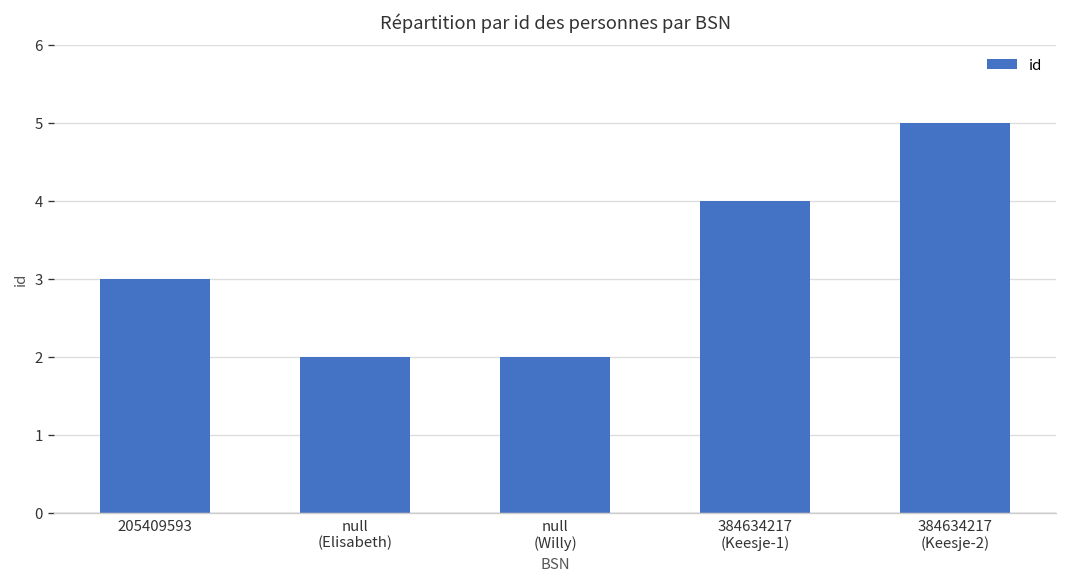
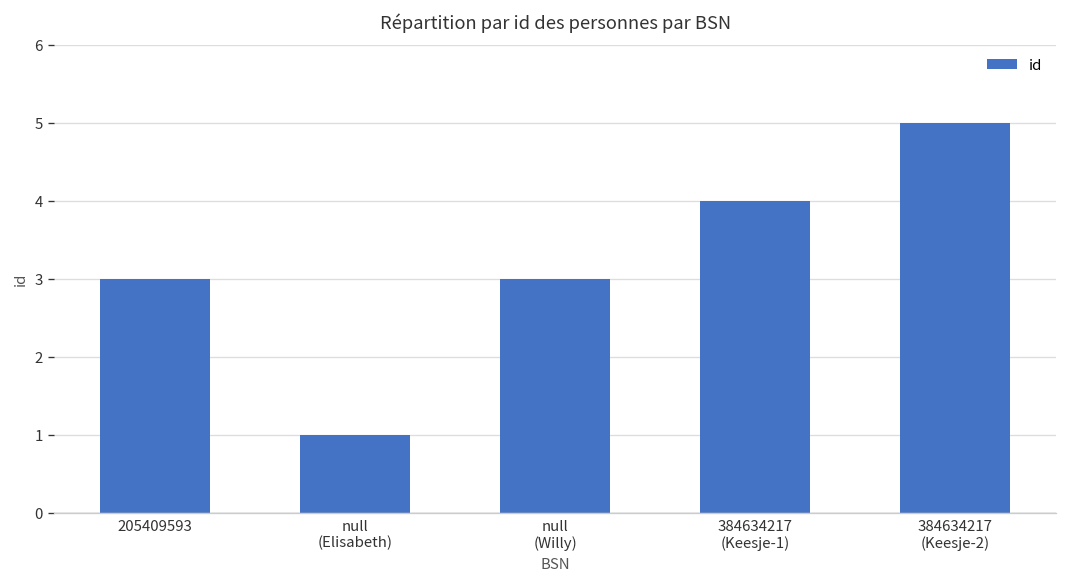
  {
    "205409593": 3,
-   "null (Elisabeth)": 2,
-   "null (Willy)": 2,
+   "null (Elisabeth)": 1,
+   "null (Willy)": 3,
    "384634217 (Keesje-1)": 4,
    "384634217 (Keesje-2)": 5
  }
